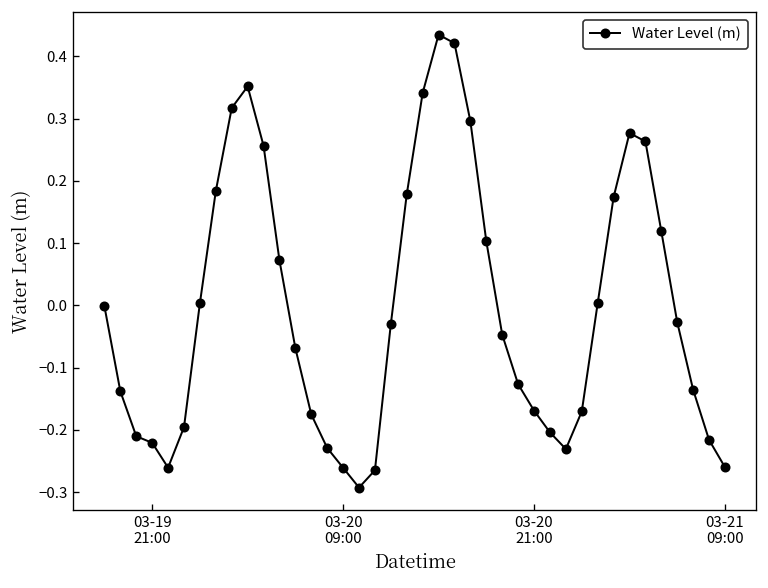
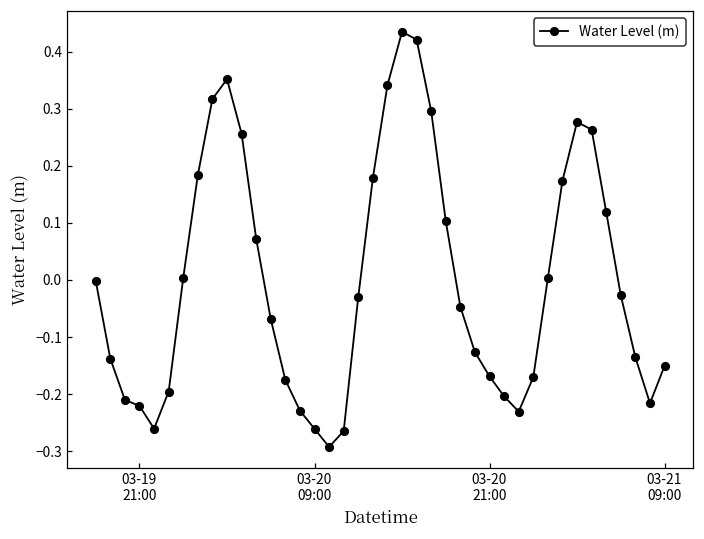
  {
    "03-19 21:00": -0.22,
    "03-20 09:00": -0.26,
    "03-20 21:00": -0.17,
-   "03-21 09:00": -0.26
+   "03-21 09:00": -0.15
  }
